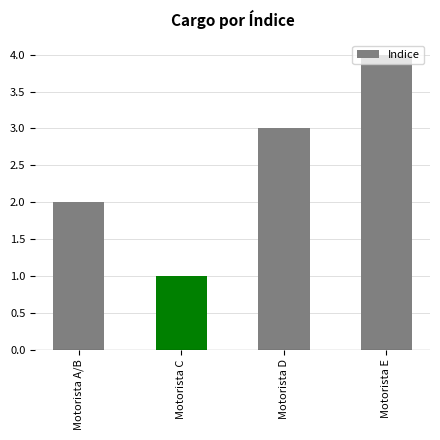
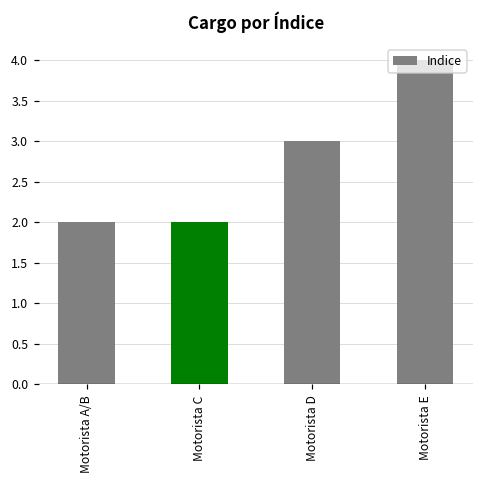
  {
    "Motorista A/B": 2,
-   "Motorista C": 1,
+   "Motorista C": 2,
    "Motorista D": 3
  }
